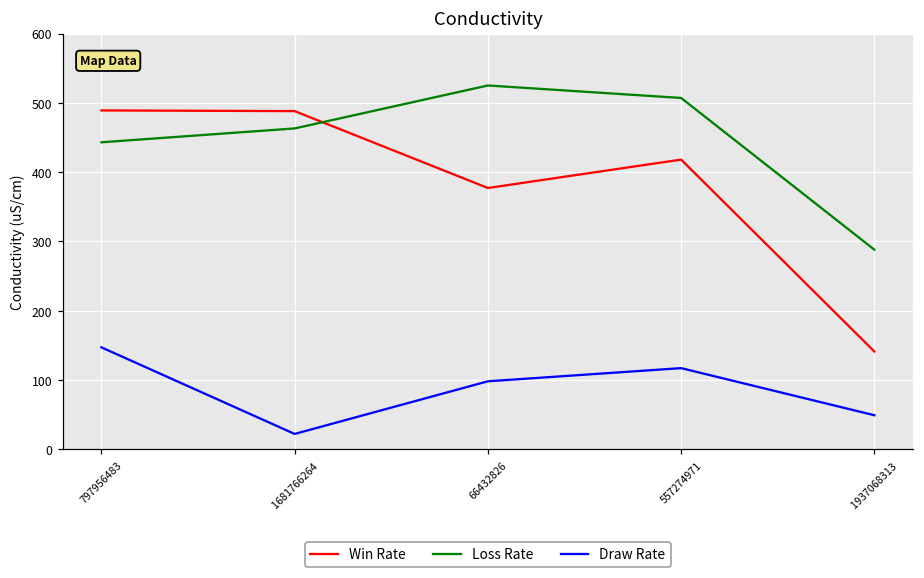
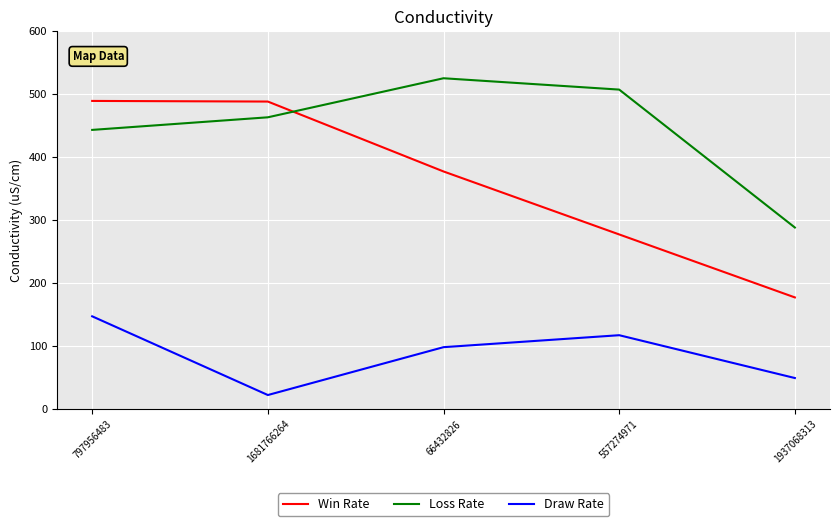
  {
    "Win Rate": {
      "797956483": 490,
      "1681766264": 490,
      "66432826": 380,
-     "557274971": 420,
-     "1937068313": 140
+     "557274971": 280,
+     "1937068313": 180
    },
    "Loss Rate": {
      "797956483": 440,
      "1681766264": 460,
      "66432826": 530,
      "557274971": 510,
      "1937068313": 290
    },
    "Draw Rate": {
      "797956483": 150,
      "1681766264": 20,
      "66432826": 100,
      "557274971": 120,
      "1937068313": 50
    }
  }
